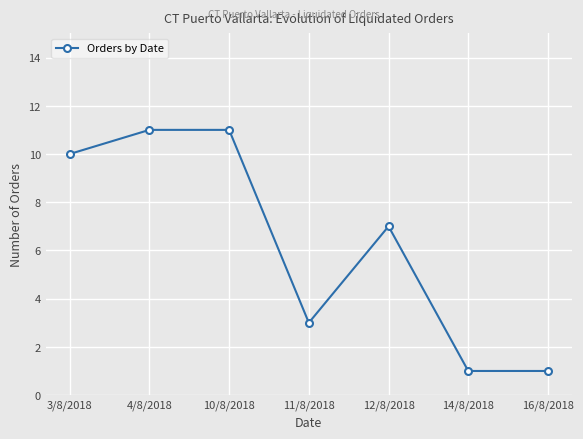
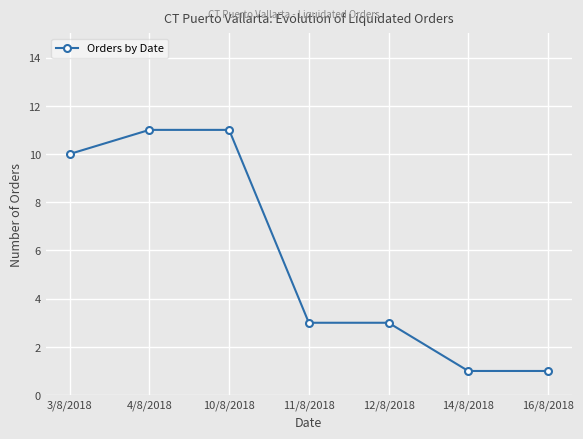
  {
    "3/8/2018": 10,
    "4/8/2018": 11,
    "10/8/2018": 11,
    "11/8/2018": 3,
-   "12/8/2018": 7,
+   "12/8/2018": 3,
    "14/8/2018": 1,
    "16/8/2018": 1
  }
